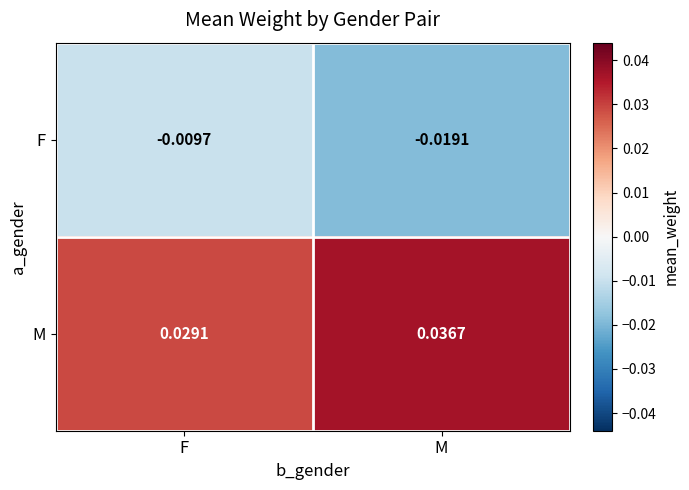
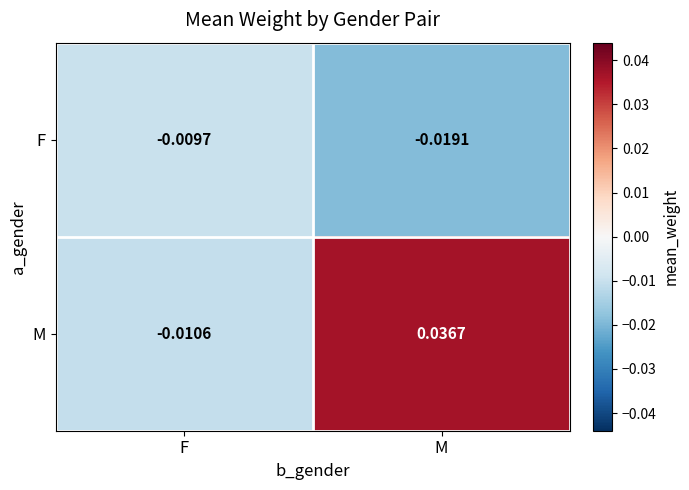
  {
    "F": {
      "F": -0.0097,
      "M": -0.0191
    },
    "M": {
-     "F": 0.0291,
+     "F": -0.0106,
      "M": 0.0367
    }
  }
